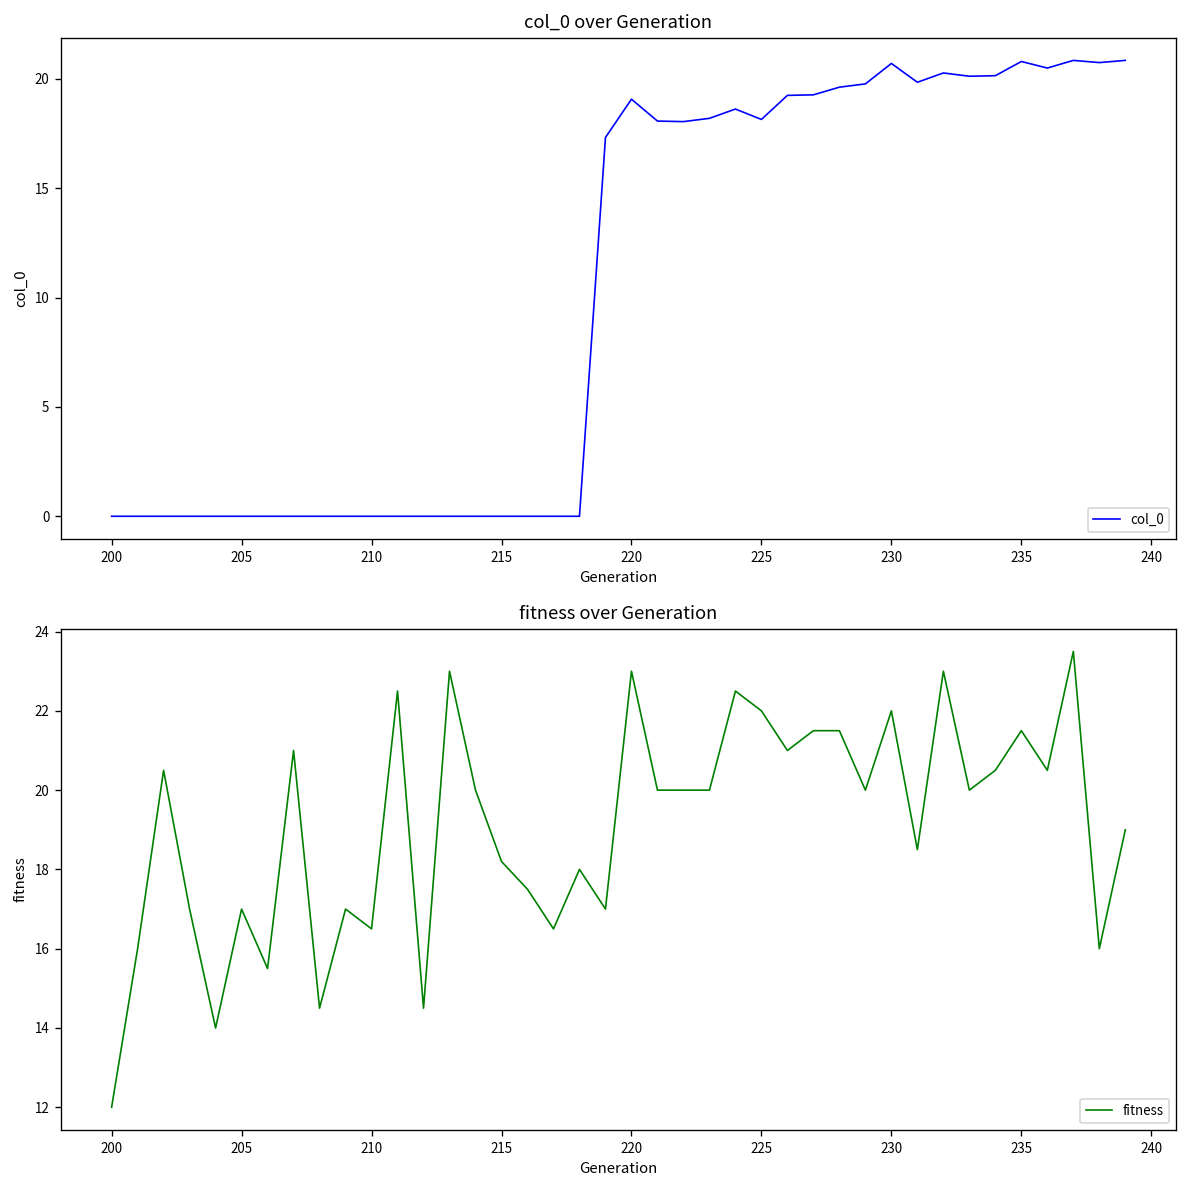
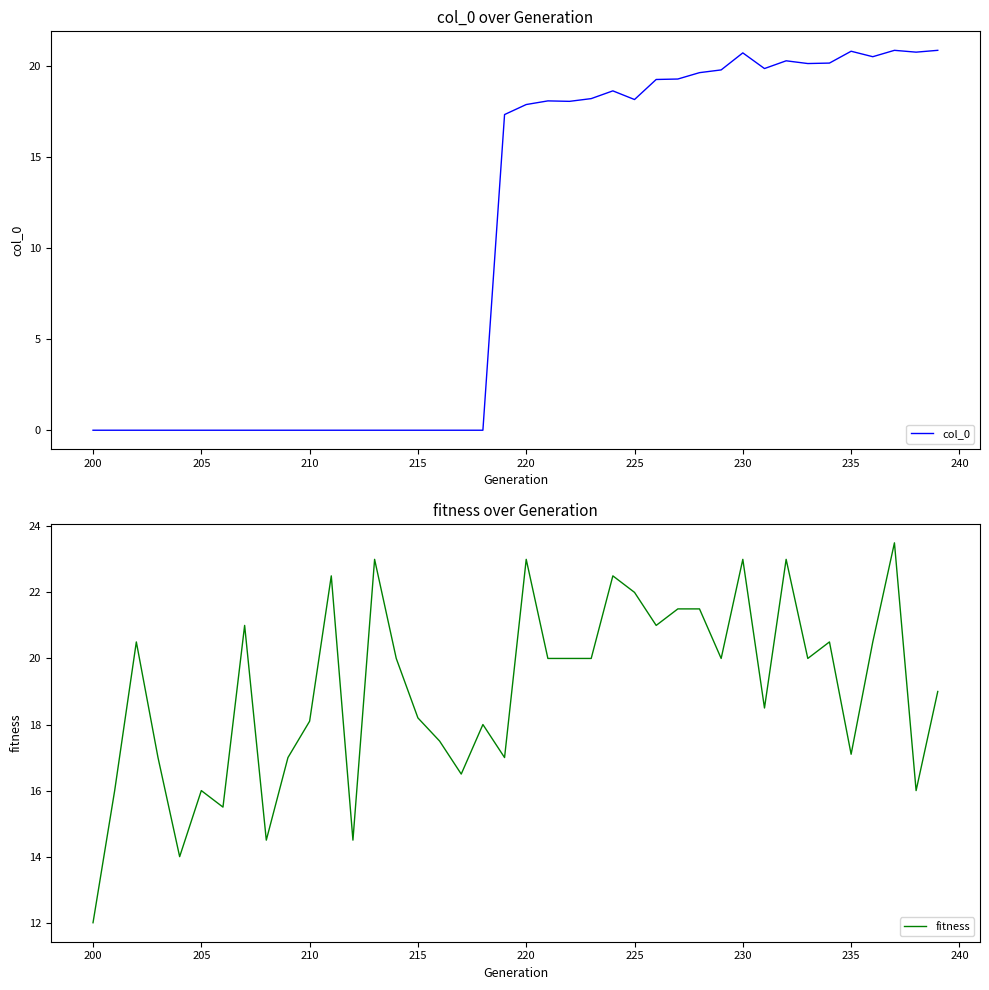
  {
    "col_0 over Generation": {
      "200": 0.0,
      "205": 0.0,
      "210": 0.0,
      "215": 0.0,
-     "220": 19.1,
+     "220": 17.9,
      "225": 18.2,
      "230": 20.7,
      "235": 20.8
    },
    "fitness over Generation": {
      "200": 12.0,
-     "205": 17,
-     "210": 16.5,
+     "205": 16,
+     "210": 18.1,
      "215": 18.2,
      "220": 23.0,
      "225": 22.0,
-     "230": 22,
-     "235": 21.5
+     "230": 23,
+     "235": 17.1
    }
  }
